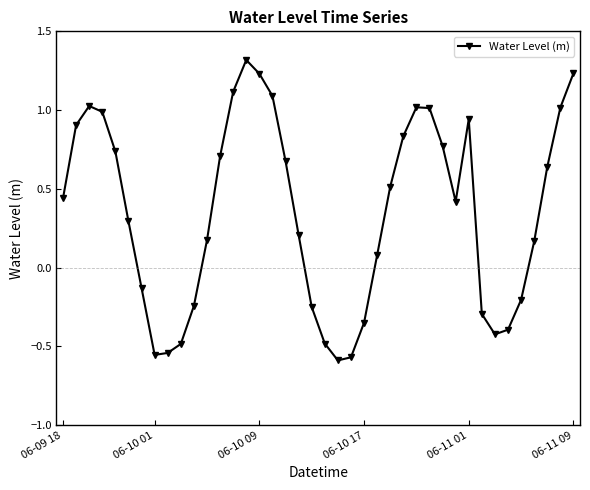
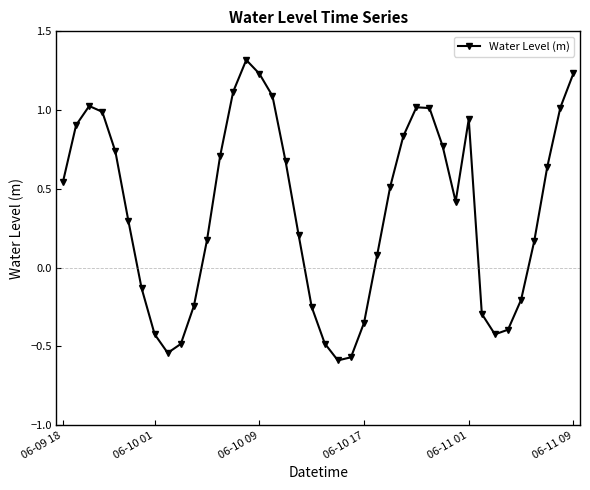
  {
-   "06-09 18": 0.44,
-   "06-10 01": -0.55,
+   "06-09 18": 0.55,
+   "06-10 01": -0.42,
    "06-10 09": 1.23,
    "06-10 17": -0.35,
    "06-11 01": 0.94,
    "06-11 09": 1.23
  }
